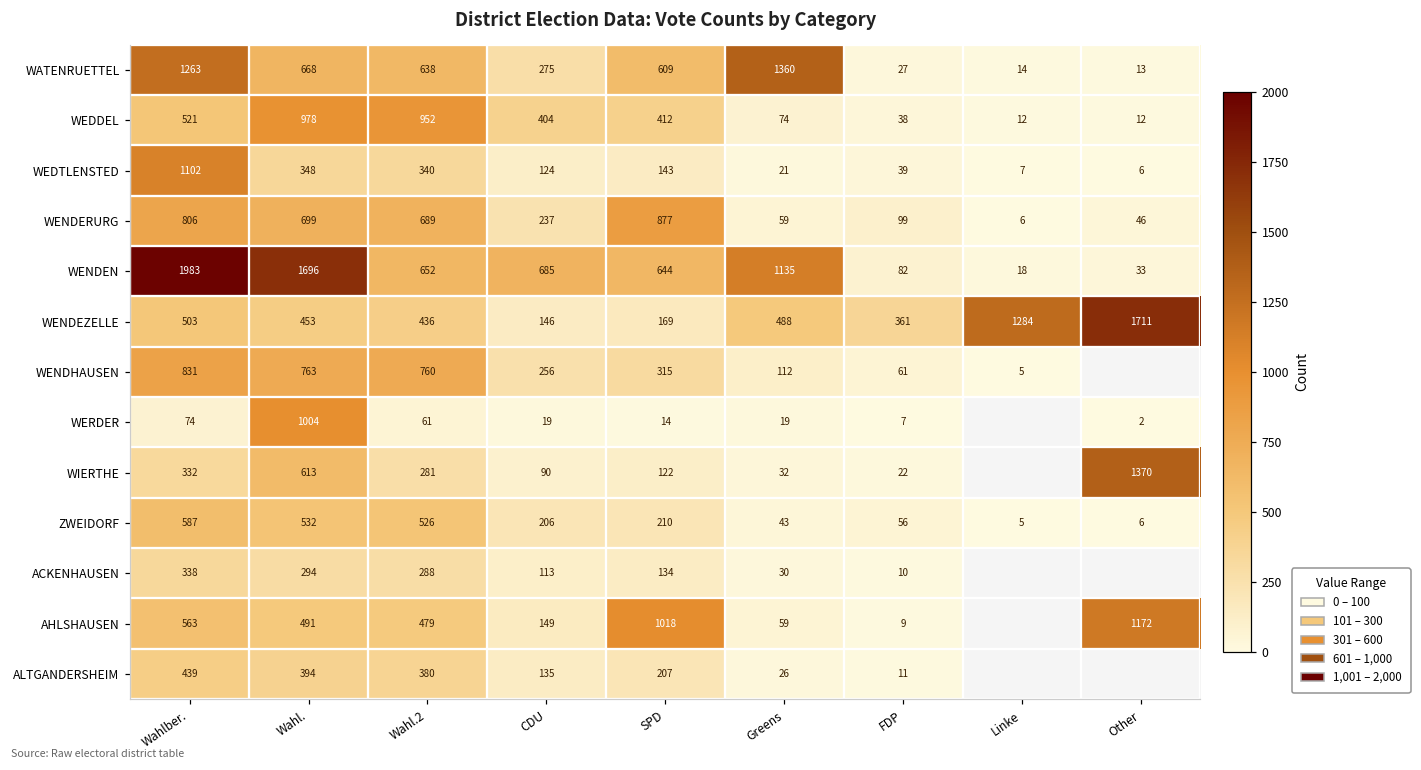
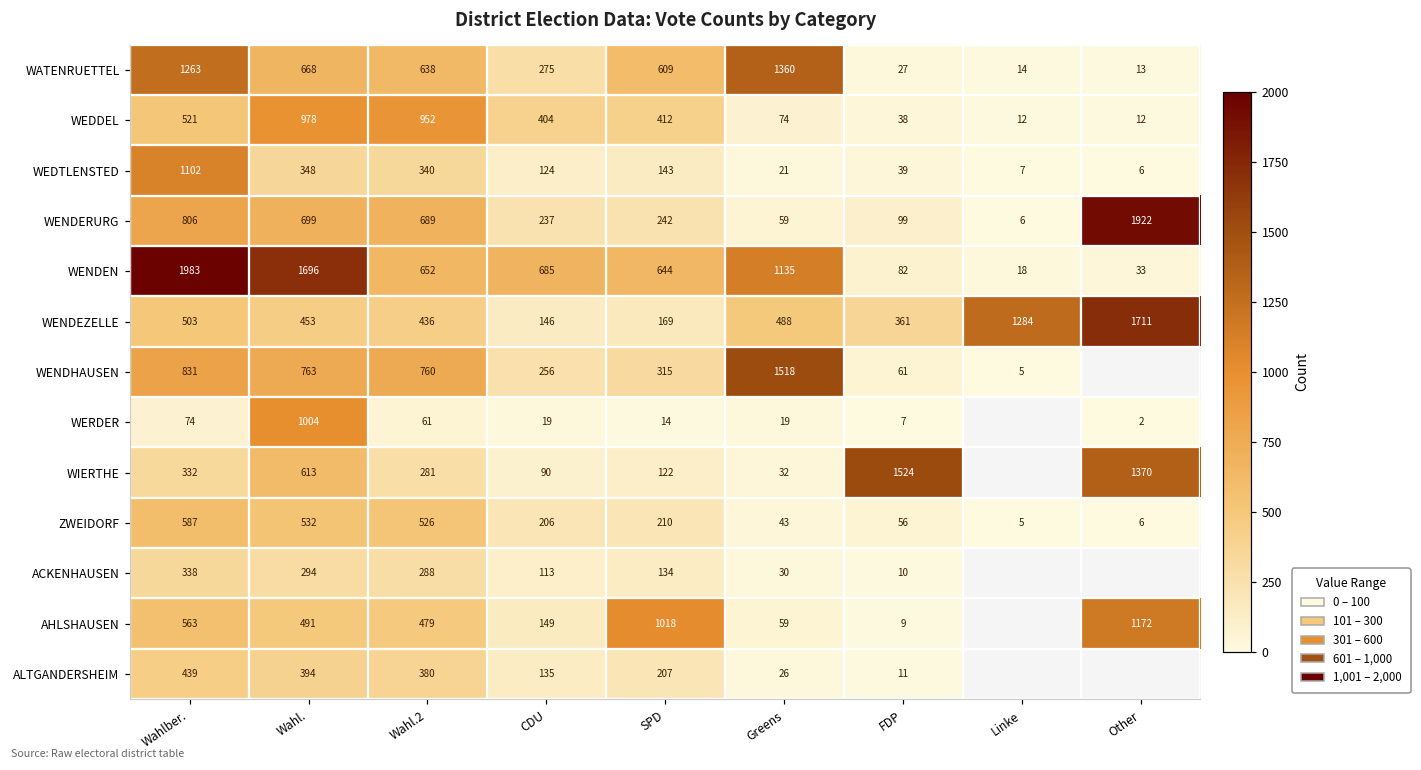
  {
    "WATENRUETTEL": {
      "Wahlber.": 1263,
      "Wahl.": 668,
      "Wahl.2": 638,
      "CDU": 275,
      "SPD": 609,
      "Greens": 1360,
      "FDP": 27,
      "Linke": 14,
      "Other": 13
    },
    "WEDDEL": {
      "Wahlber.": 521,
      "Wahl.": 978,
      "Wahl.2": 952,
      "CDU": 404,
      "SPD": 412,
      "Greens": 74,
      "FDP": 38,
      "Linke": 12,
      "Other": 12
    },
    "WEDTLENSTED": {
      "Wahlber.": 1102,
      "Wahl.": 348,
      "Wahl.2": 340,
      "CDU": 124,
      "SPD": 143,
      "Greens": 21,
      "FDP": 39,
      "Linke": 7,
      "Other": 6
    },
    "WENDERURG": {
      "Wahlber.": 806,
      "Wahl.": 699,
      "Wahl.2": 689,
      "CDU": 237,
-     "SPD": 877,
+     "SPD": 242,
      "Greens": 59,
      "FDP": 99,
      "Linke": 6,
-     "Other": 46
+     "Other": 1922
    },
    "WENDEN": {
      "Wahlber.": 1983,
      "Wahl.": 1696,
      "Wahl.2": 652,
      "CDU": 685,
      "SPD": 644,
      "Greens": 1135,
      "FDP": 82,
      "Linke": 18,
      "Other": 33
    },
    "WENDEZELLE": {
      "Wahlber.": 503,
      "Wahl.": 453,
      "Wahl.2": 436,
      "CDU": 146,
      "SPD": 169,
      "Greens": 488,
      "FDP": 361,
      "Linke": 1284,
      "Other": 1711
    },
    "WENDHAUSEN": {
      "Wahlber.": 831,
      "Wahl.": 763,
      "Wahl.2": 760,
      "CDU": 256,
      "SPD": 315,
-     "Greens": 112,
+     "Greens": 1518,
      "FDP": 61,
      "Linke": 5
    },
    "WERDER": {
      "Wahlber.": 74,
      "Wahl.": 1004,
      "Wahl.2": 61,
      "CDU": 19,
      "SPD": 14,
      "Greens": 19,
      "FDP": 7,
      "Other": 2
    },
    "WIERTHE": {
      "Wahlber.": 332,
      "Wahl.": 613,
      "Wahl.2": 281,
      "CDU": 90,
      "SPD": 122,
      "Greens": 32,
-     "FDP": 22,
+     "FDP": 1524,
      "Other": 1370
    },
    "ZWEIDORF": {
      "Wahlber.": 587,
      "Wahl.": 532,
      "Wahl.2": 526,
      "CDU": 206,
      "SPD": 210,
      "Greens": 43,
      "FDP": 56,
      "Linke": 5,
      "Other": 6
    },
    "ACKENHAUSEN": {
      "Wahlber.": 338,
      "Wahl.": 294,
      "Wahl.2": 288,
      "CDU": 113,
      "SPD": 134,
      "Greens": 30,
      "FDP": 10
    },
    "AHLSHAUSEN": {
      "Wahlber.": 563,
      "Wahl.": 491,
      "Wahl.2": 479,
      "CDU": 149,
      "SPD": 1018,
      "Greens": 59,
      "FDP": 9,
      "Other": 1172
    },
    "ALTGANDERSHEIM": {
      "Wahlber.": 439,
      "Wahl.": 394,
      "Wahl.2": 380,
      "CDU": 135,
      "SPD": 207,
      "Greens": 26,
      "FDP": 11
    }
  }
